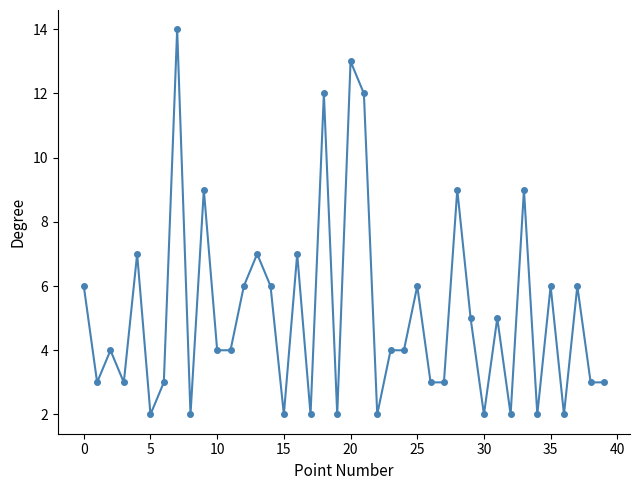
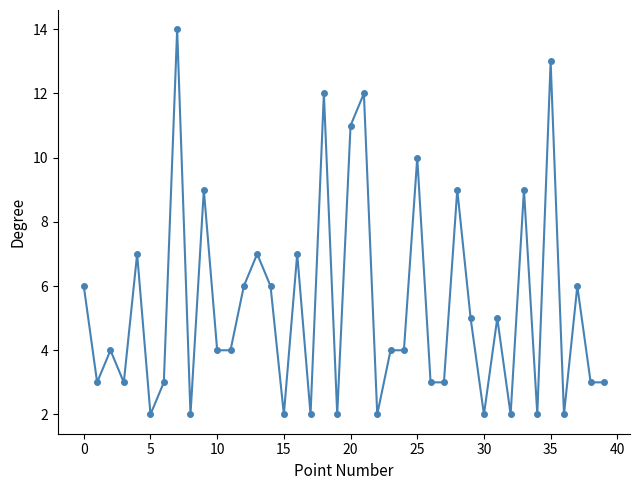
  {
    "0": 6,
    "5": 2,
    "10": 4,
    "15": 2,
-   "20": 13,
-   "25": 6,
+   "20": 11,
+   "25": 10,
    "30": 2,
-   "35": 6
+   "35": 13
  }
